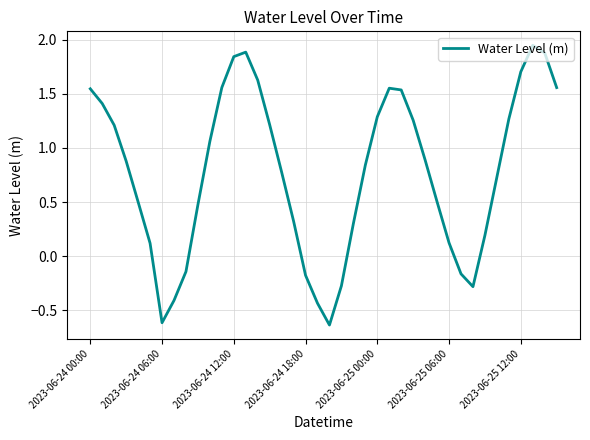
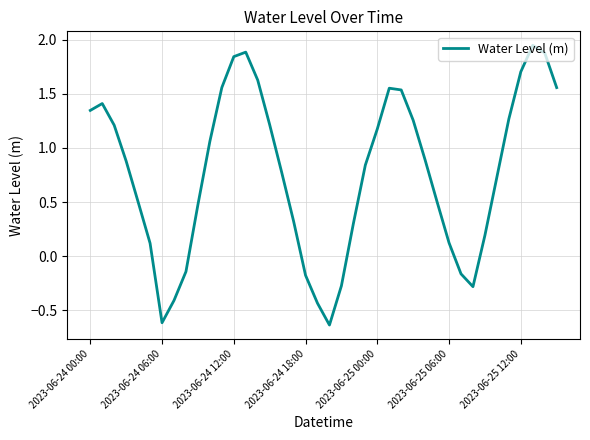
  {
-   "2023-06-24 00:00": 1.55,
+   "2023-06-24 00:00": 1.35,
    "2023-06-24 06:00": -0.61,
    "2023-06-24 12:00": 1.84,
    "2023-06-24 18:00": -0.18,
-   "2023-06-25 00:00": 1.29,
+   "2023-06-25 00:00": 1.17,
    "2023-06-25 06:00": 0.12,
    "2023-06-25 12:00": 1.70
  }
